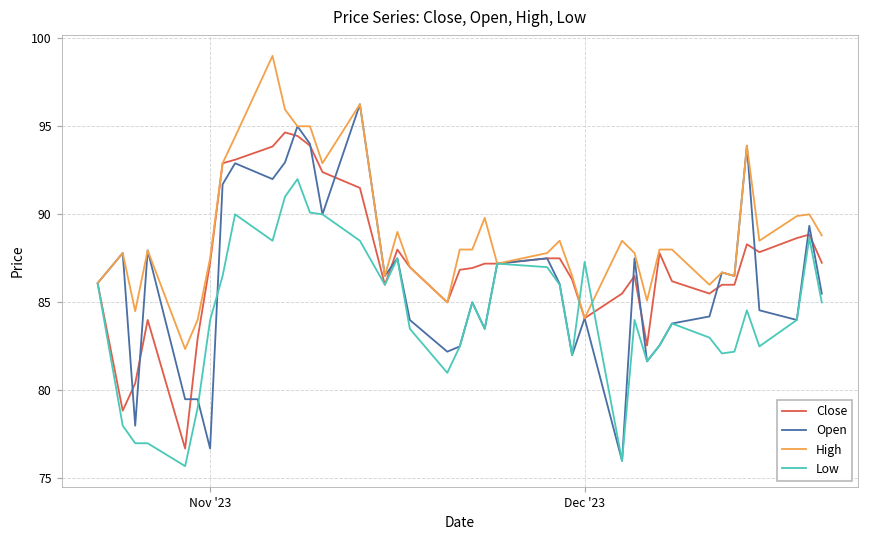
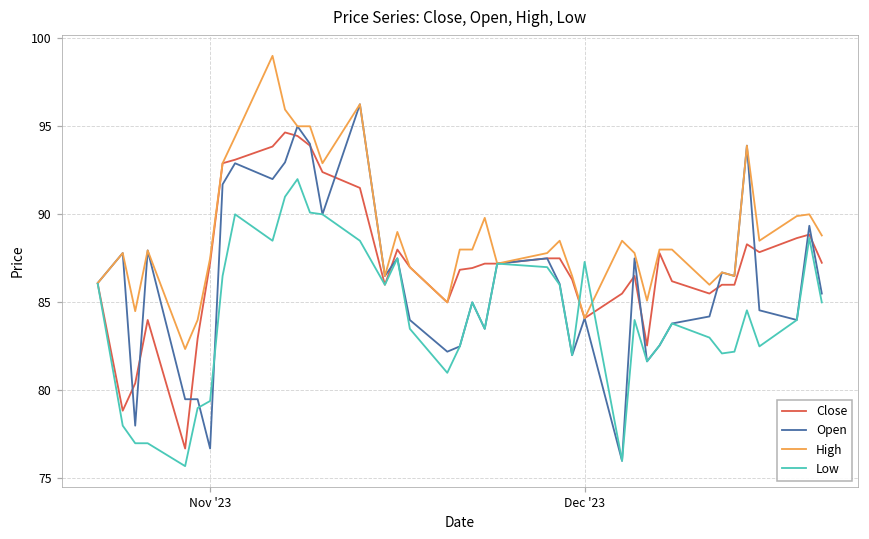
  {
    "Close": {
      "Nov '23": 87.3
    },
    "Open": {
      "Nov '23": 76.7
    },
    "High": {
      "Nov '23": 87.5
    },
    "Low": {
-     "Nov '23": 84.0,
+     "Nov '23": 79.4,
      "Dec '23": 87.3
    }
  }
